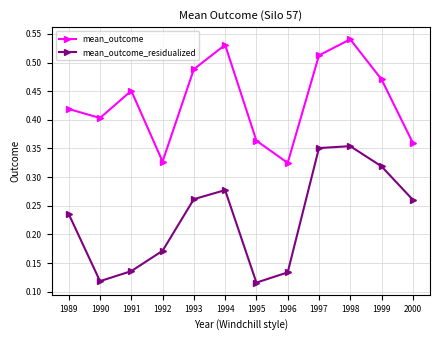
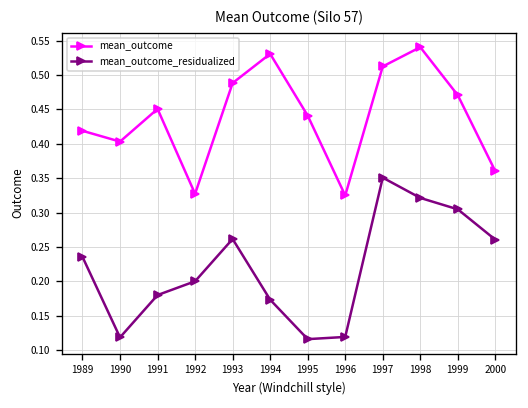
  {
    "mean_outcome": {
      "1989": 0.42,
      "1990": 0.40,
      "1991": 0.45,
      "1992": 0.33,
      "1993": 0.49,
      "1994": 0.53,
-     "1995": 0.36,
+     "1995": 0.44,
      "1996": 0.32,
      "1997": 0.51,
      "1998": 0.54,
      "1999": 0.47,
      "2000": 0.36
    },
    "mean_outcome_residualized": {
      "1989": 0.24,
      "1990": 0.12,
-     "1991": 0.14,
-     "1992": 0.17,
+     "1991": 0.18,
+     "1992": 0.20,
      "1993": 0.26,
-     "1994": 0.28,
+     "1994": 0.17,
      "1995": 0.12,
-     "1996": 0.13,
+     "1996": 0.12,
      "1997": 0.35,
-     "1998": 0.35,
-     "1999": 0.32,
+     "1998": 0.32,
+     "1999": 0.30,
      "2000": 0.26
    }
  }
